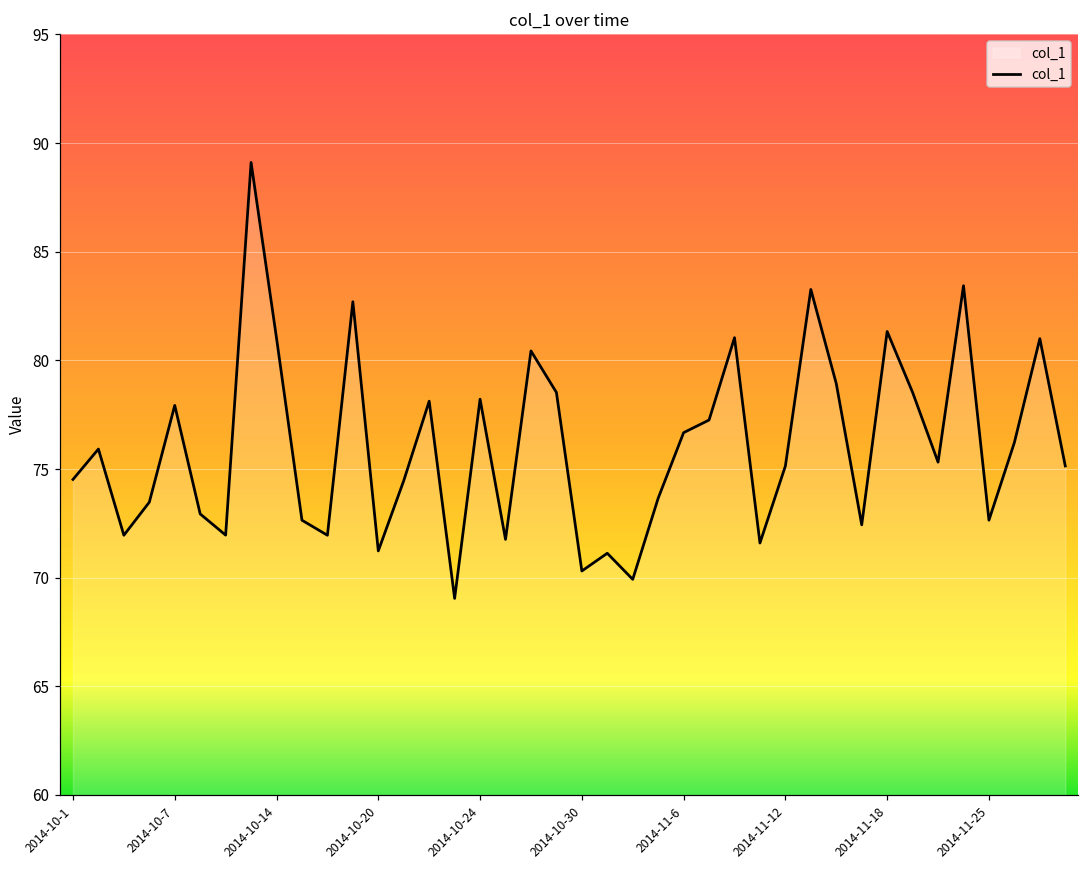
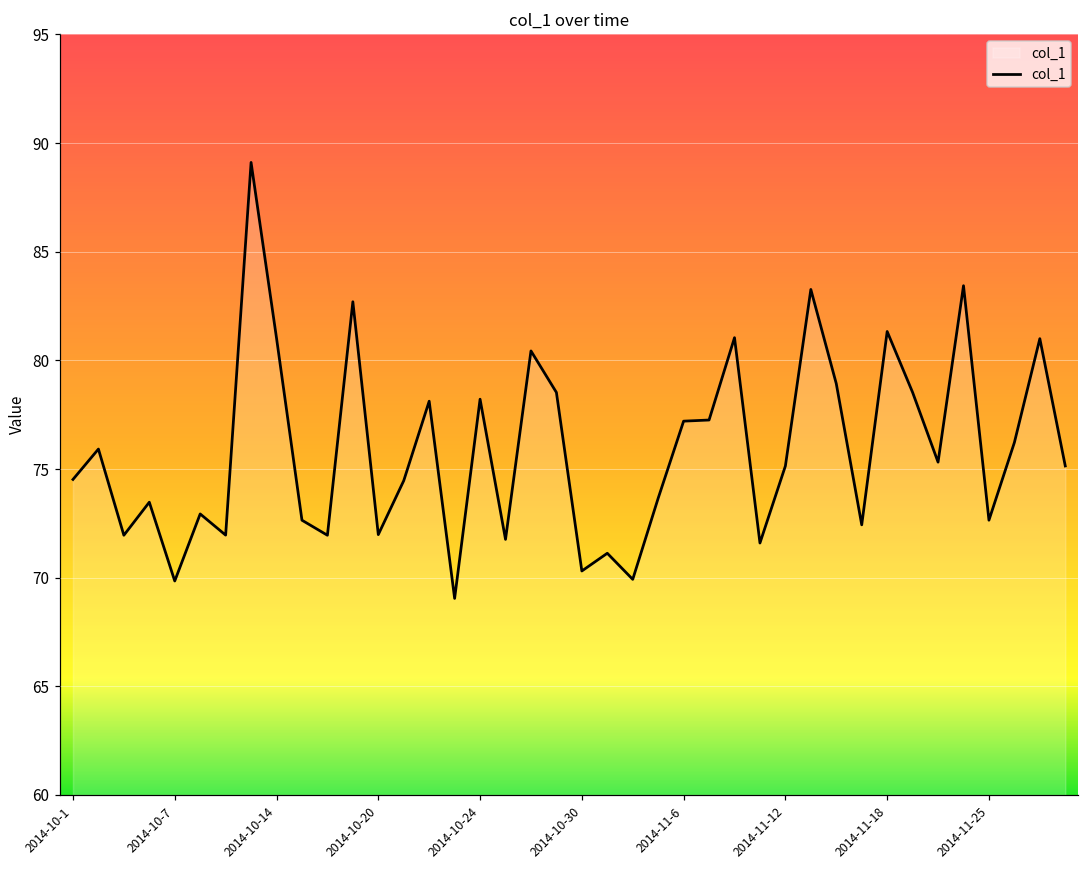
  {
    "2014-10-1": 74.5,
-   "2014-10-7": 77.9,
+   "2014-10-7": 69.8,
    "2014-10-14": 81.0,
-   "2014-10-20": 71.2,
+   "2014-10-20": 72.0,
    "2014-10-24": 78.2,
    "2014-10-30": 70.3,
-   "2014-11-6": 76.7,
+   "2014-11-6": 77.2,
    "2014-11-12": 75.1,
    "2014-11-18": 81.3,
    "2014-11-25": 72.6
  }
